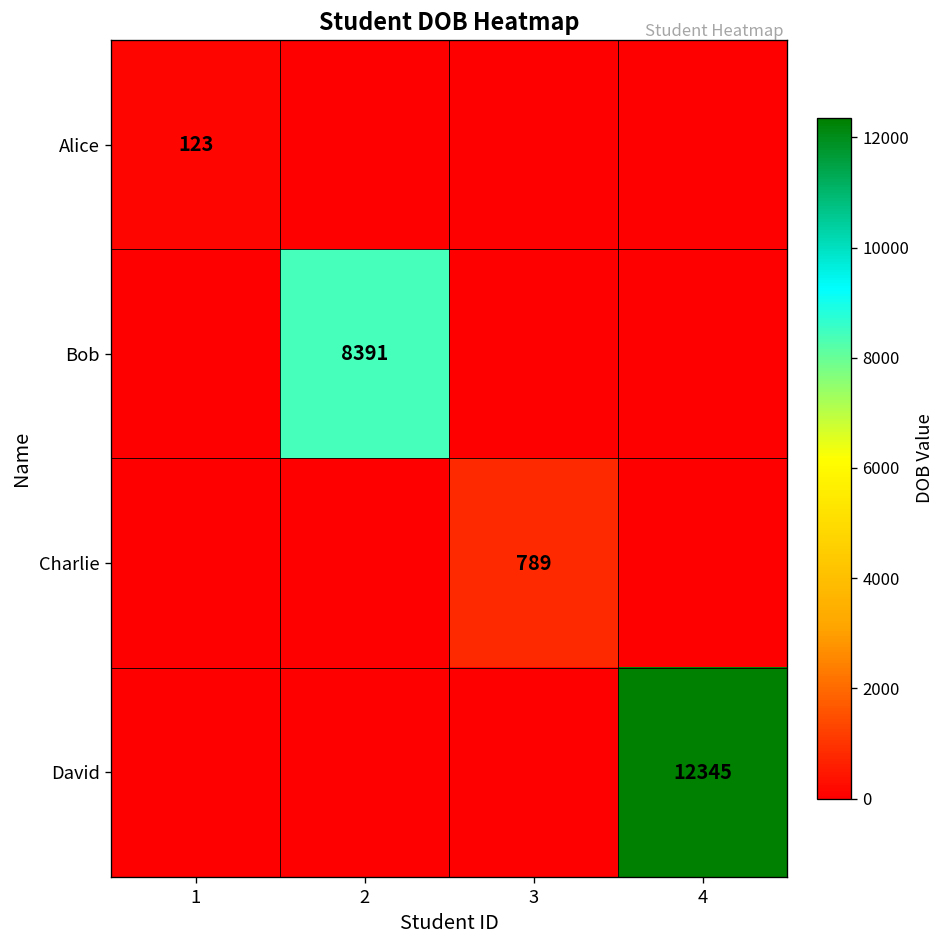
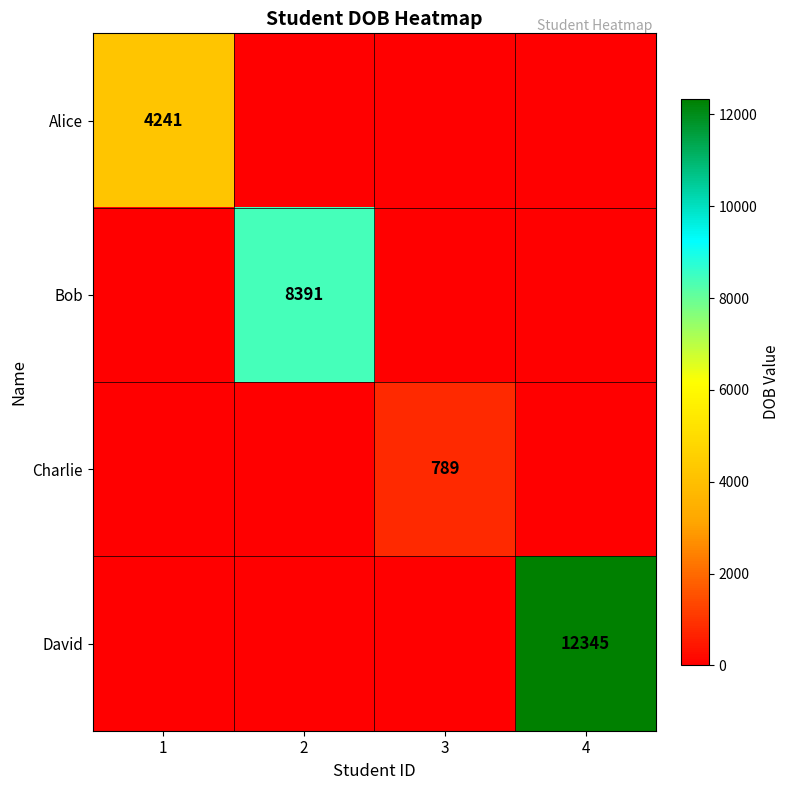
  {
    "Alice": {
-     "1": 123
+     "1": 4241
    },
    "Bob": {
      "2": 8391
    },
    "Charlie": {
      "3": 789
    },
    "David": {
      "4": 12345
    }
  }
